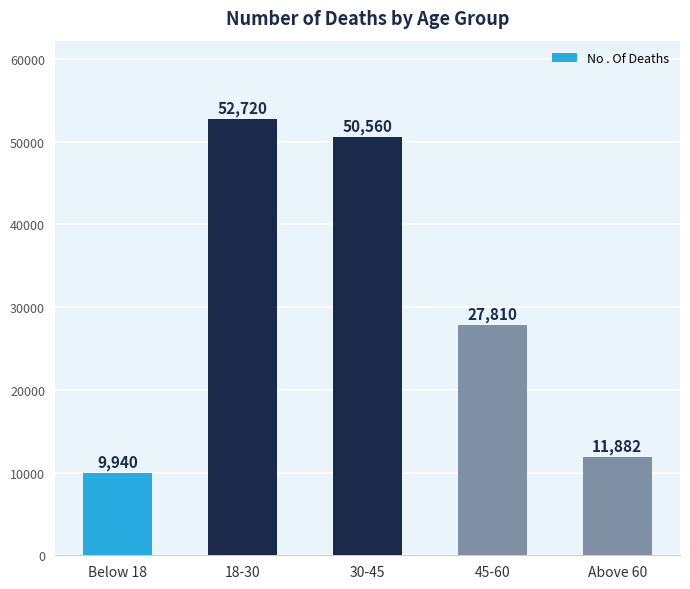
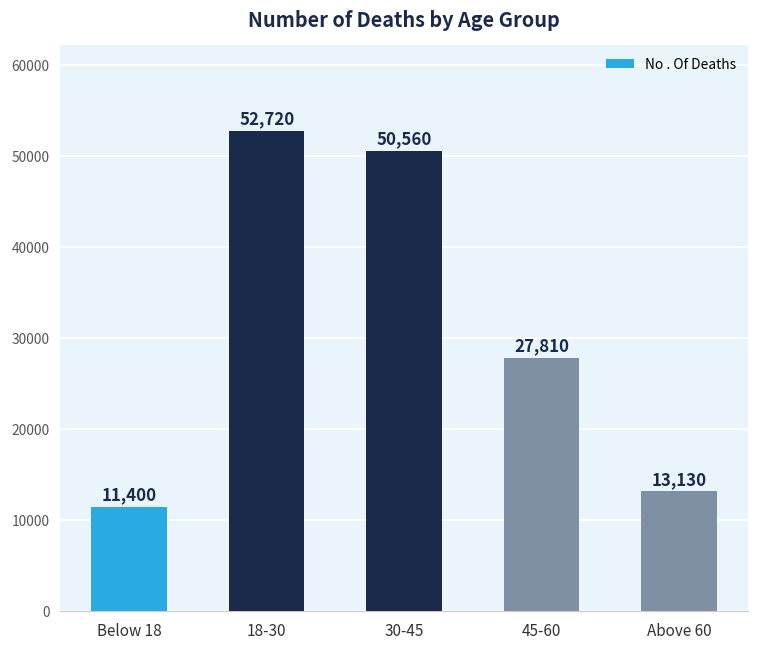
  {
-   "Below 18": "9,940",
+   "Below 18": "11,400",
    "18-30": "52,720",
    "30-45": "50,560",
    "45-60": "27,810",
-   "Above 60": "11,882"
+   "Above 60": "13,130"
  }
